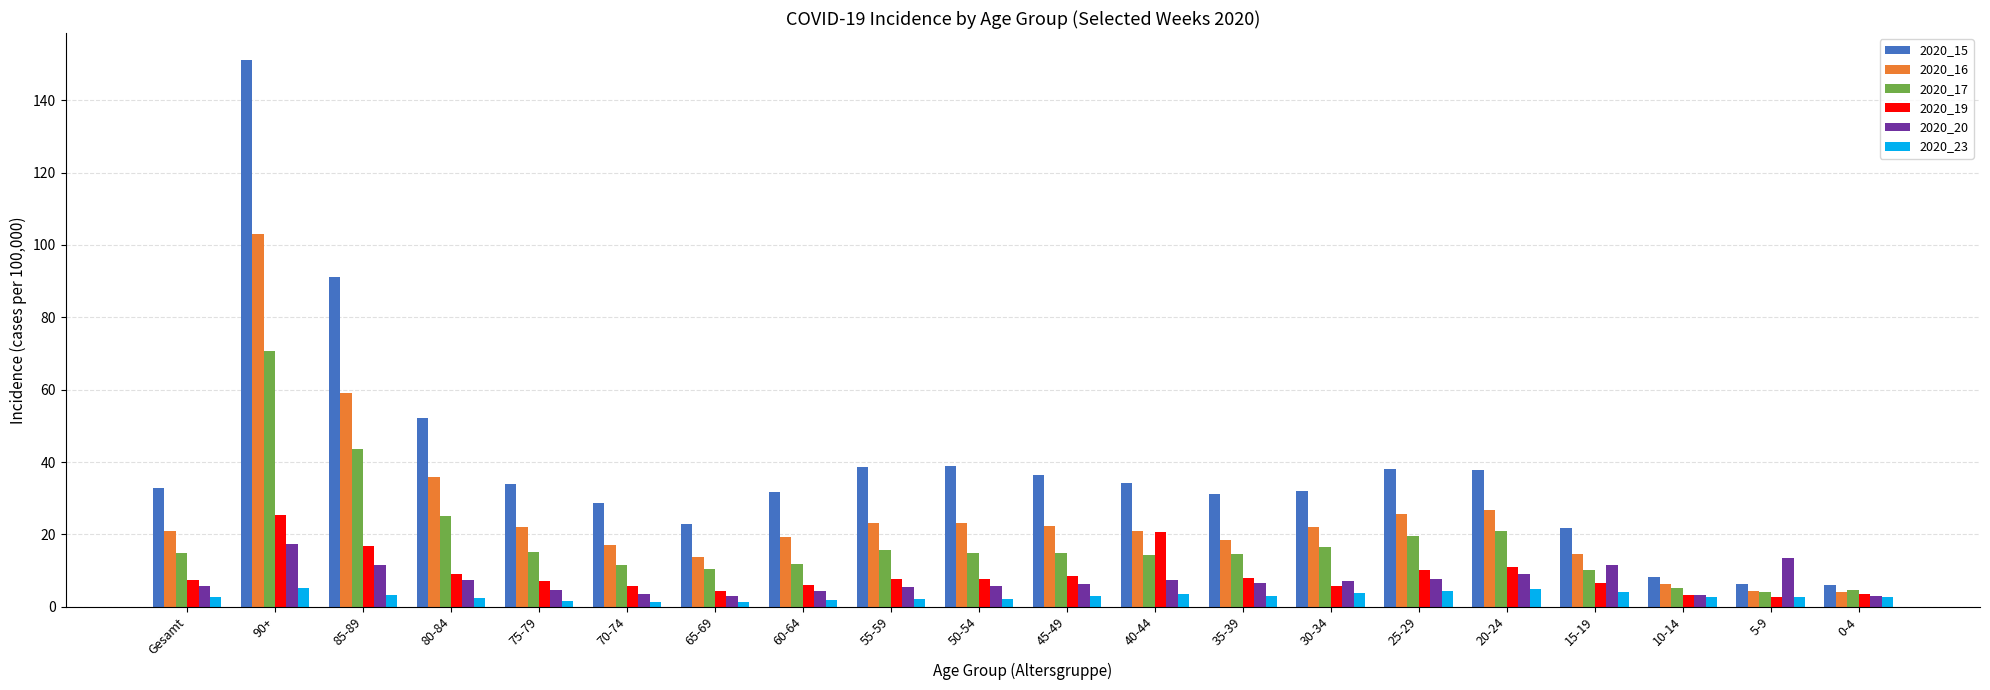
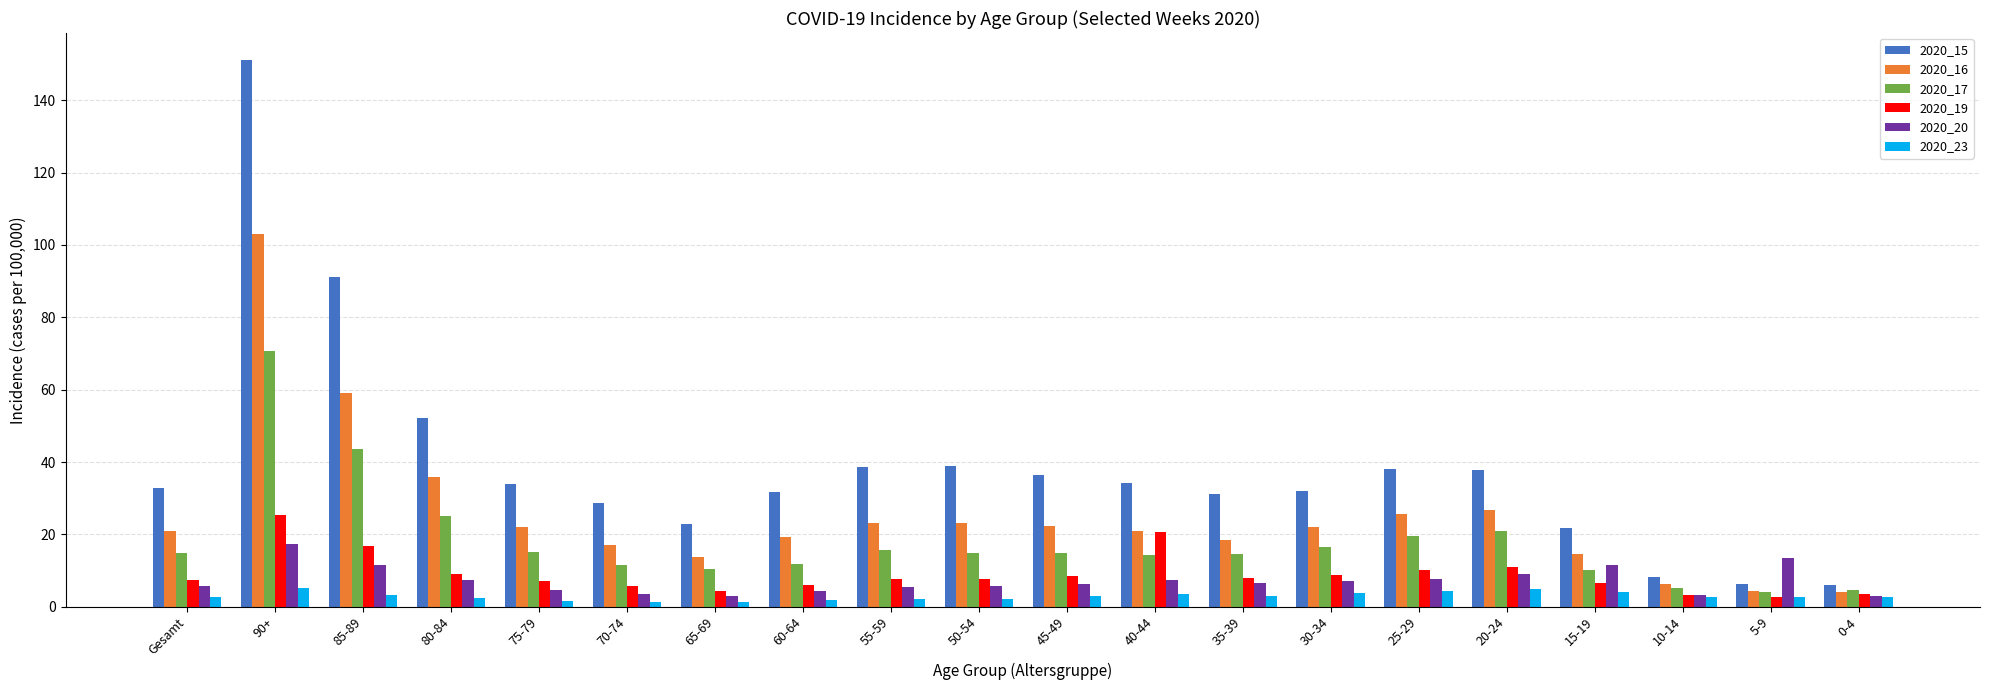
  {
    "2020_15": {
      "Gesamt": 33,
      "90+": 151,
      "85-89": 91,
      "80-84": 52,
      "75-79": 34,
      "70-74": 29,
      "65-69": 23,
      "60-64": 32,
      "55-59": 39,
      "50-54": 39,
      "45-49": 36,
      "40-44": 34,
      "35-39": 31,
      "30-34": 32,
      "25-29": 38,
      "20-24": 38,
      "15-19": 22,
      "10-14": 8,
      "5-9": 6,
      "0-4": 6
    },
    "2020_16": {
      "Gesamt": 21,
      "90+": 103,
      "85-89": 59,
      "80-84": 36,
      "75-79": 22,
      "70-74": 17,
      "65-69": 14,
      "60-64": 19,
      "55-59": 23,
      "50-54": 23,
      "45-49": 22,
      "40-44": 21,
      "35-39": 19,
      "30-34": 22,
      "25-29": 26,
      "20-24": 27,
      "15-19": 15,
      "10-14": 6,
      "5-9": 4,
      "0-4": 4
    },
    "2020_17": {
      "Gesamt": 15,
      "90+": 71,
      "85-89": 44,
      "80-84": 25,
      "75-79": 15,
      "70-74": 12,
      "65-69": 10,
      "60-64": 12,
      "55-59": 16,
      "50-54": 15,
      "45-49": 15,
      "40-44": 14,
      "35-39": 14,
      "30-34": 17,
      "25-29": 20,
      "20-24": 21,
      "15-19": 10,
      "10-14": 5,
      "5-9": 4,
      "0-4": 5
    },
    "2020_19": {
      "Gesamt": 8,
      "90+": 25,
      "85-89": 17,
      "80-84": 9,
      "75-79": 7,
      "70-74": 6,
      "65-69": 4,
      "60-64": 6,
      "55-59": 8,
      "50-54": 8,
      "45-49": 9,
      "40-44": 21,
      "35-39": 8,
-     "30-34": 6,
+     "30-34": 9,
      "25-29": 10,
      "20-24": 11,
      "15-19": 7,
      "10-14": 3,
      "5-9": 3,
      "0-4": 3
    },
    "2020_20": {
      "Gesamt": 6,
      "90+": 17,
      "85-89": 11,
      "80-84": 7,
      "75-79": 5,
      "70-74": 4,
      "65-69": 3,
      "60-64": 4,
      "55-59": 5,
      "50-54": 6,
      "45-49": 6,
      "40-44": 7,
      "35-39": 7,
      "30-34": 7,
      "25-29": 8,
      "20-24": 9,
      "15-19": 12,
      "10-14": 3,
      "5-9": 14,
      "0-4": 3
    },
    "2020_23": {
      "Gesamt": 3,
      "90+": 5,
      "85-89": 3,
      "80-84": 2,
      "75-79": 2,
      "70-74": 1,
      "65-69": 1,
      "60-64": 2,
      "55-59": 2,
      "50-54": 2,
      "45-49": 3,
      "40-44": 4,
      "35-39": 3,
      "30-34": 4,
      "25-29": 4,
      "20-24": 5,
      "15-19": 4,
      "10-14": 3,
      "5-9": 3,
      "0-4": 3
    }
  }
